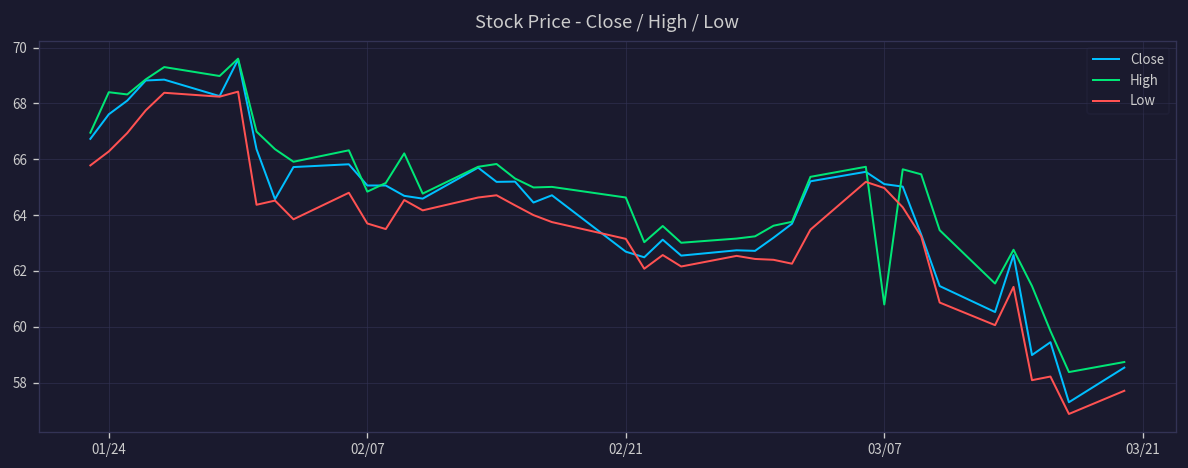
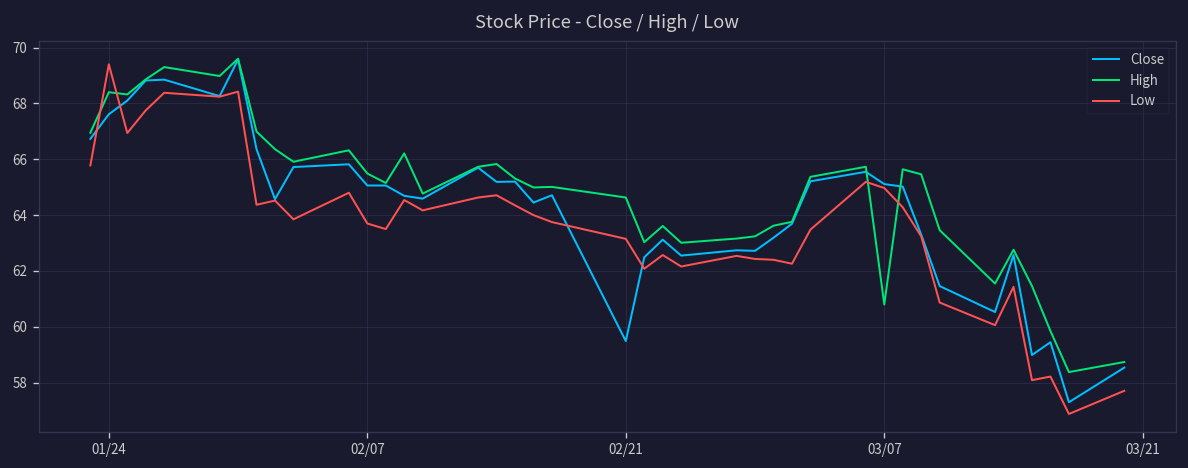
  {
    "Close": {
      "01/24": 67.6,
      "02/07": 65.1,
-     "02/21": 62.7,
+     "02/21": 59.5,
      "03/07": 65.1
    },
    "High": {
      "01/24": 68.4,
-     "02/07": 64.8,
+     "02/07": 65.5,
      "02/21": 64.6,
      "03/07": 60.8
    },
    "Low": {
-     "01/24": 66.3,
+     "01/24": 69.4,
      "02/07": 63.7,
      "02/21": 63.2,
      "03/07": 65.0
    }
  }
